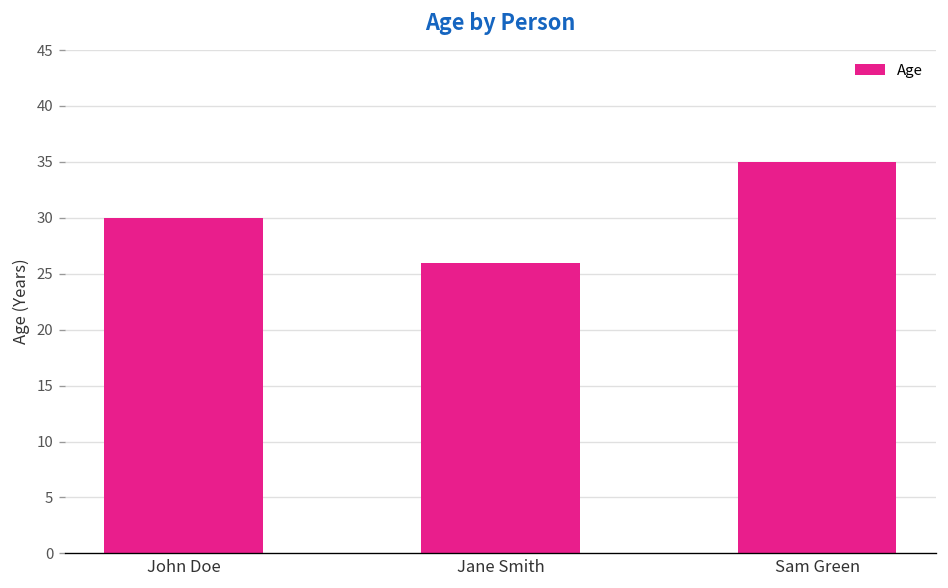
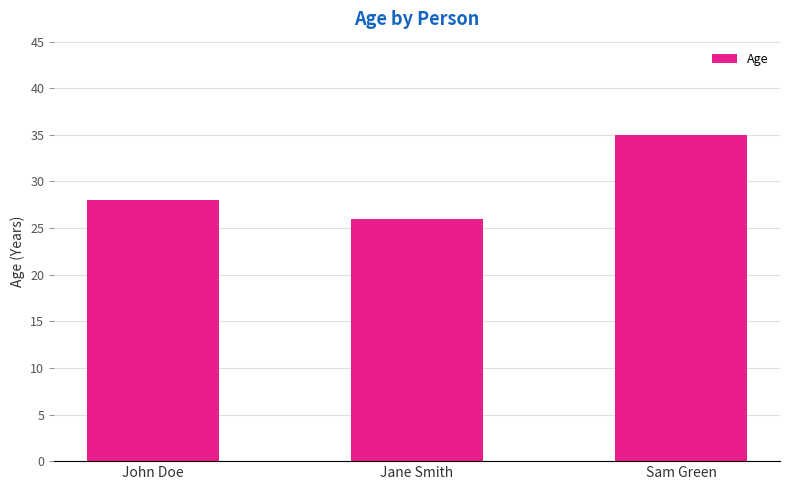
  {
-   "John Doe": 30,
+   "John Doe": 28,
    "Jane Smith": 26,
    "Sam Green": 35
  }
